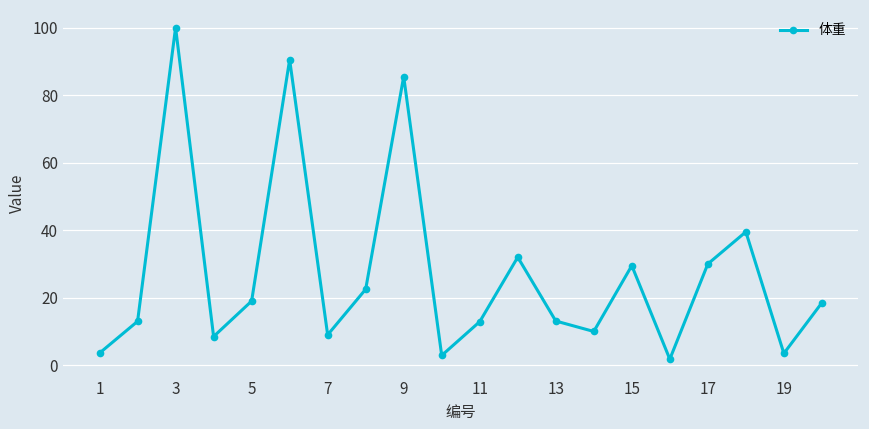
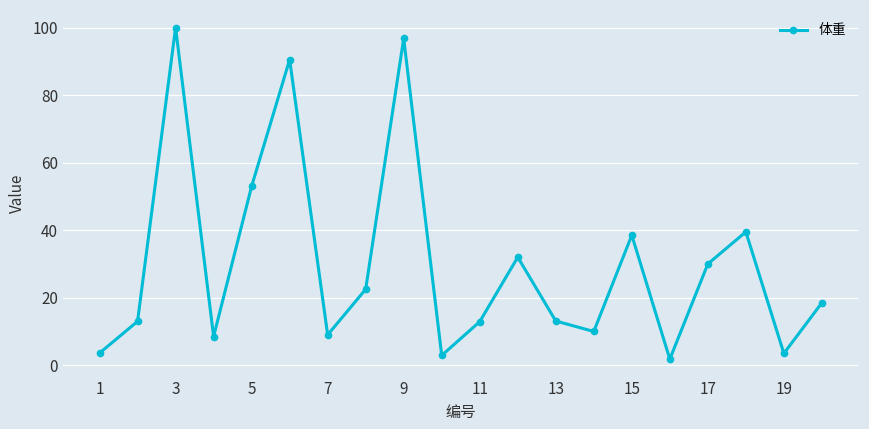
  {
    "1": 4,
    "3": 100,
-   "5": 19,
+   "5": 53,
    "7": 9,
-   "9": 86,
+   "9": 97,
    "11": 13,
    "13": 13,
-   "15": 30,
+   "15": 39,
    "17": 30,
    "19": 4
  }
